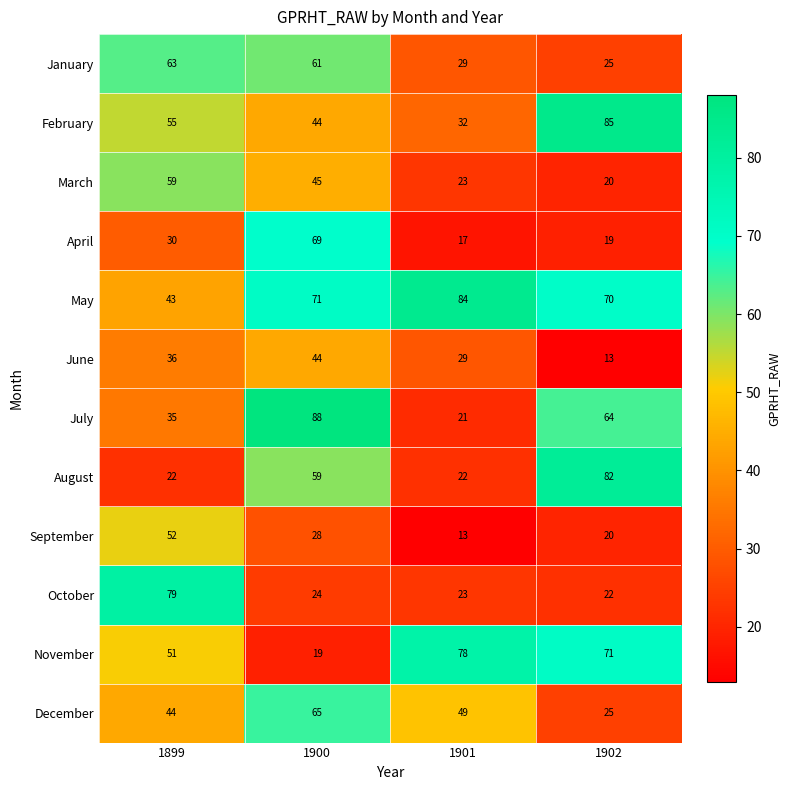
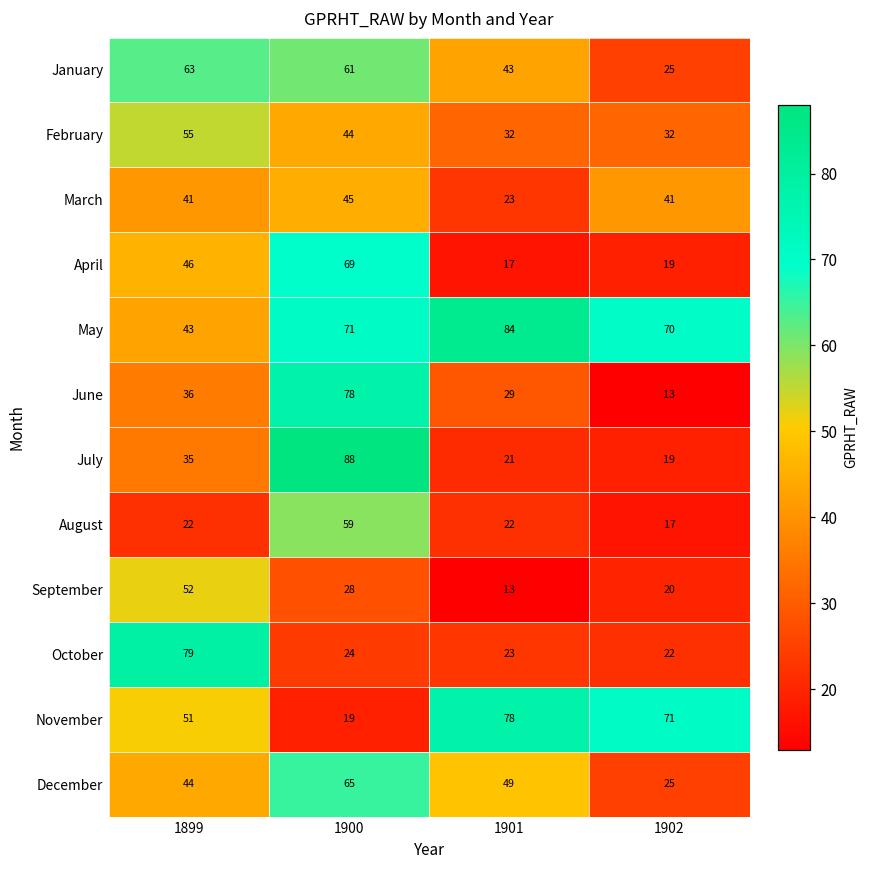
  {
    "January": {
      "1899": 63,
      "1900": 61,
-     "1901": 29,
+     "1901": 43,
      "1902": 25
    },
    "February": {
      "1899": 55,
      "1900": 44,
      "1901": 32,
-     "1902": 85
+     "1902": 32
    },
    "March": {
-     "1899": 59,
+     "1899": 41,
      "1900": 45,
      "1901": 23,
-     "1902": 20
+     "1902": 41
    },
    "April": {
-     "1899": 30,
+     "1899": 46,
      "1900": 69,
      "1901": 17,
      "1902": 19
    },
    "May": {
      "1899": 43,
      "1900": 71,
      "1901": 84,
      "1902": 70
    },
    "June": {
      "1899": 36,
-     "1900": 44,
+     "1900": 78,
      "1901": 29,
      "1902": 13
    },
    "July": {
      "1899": 35,
      "1900": 88,
      "1901": 21,
-     "1902": 64
+     "1902": 19
    },
    "August": {
      "1899": 22,
      "1900": 59,
      "1901": 22,
-     "1902": 82
+     "1902": 17
    },
    "September": {
      "1899": 52,
      "1900": 28,
      "1901": 13,
      "1902": 20
    },
    "October": {
      "1899": 79,
      "1900": 24,
      "1901": 23,
      "1902": 22
    },
    "November": {
      "1899": 51,
      "1900": 19,
      "1901": 78,
      "1902": 71
    },
    "December": {
      "1899": 44,
      "1900": 65,
      "1901": 49,
      "1902": 25
    }
  }
